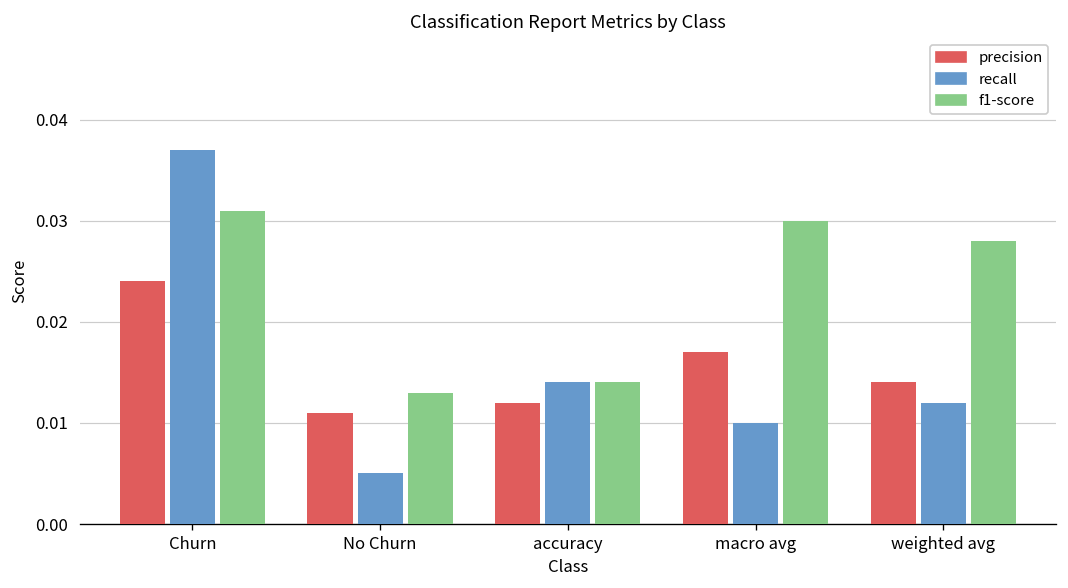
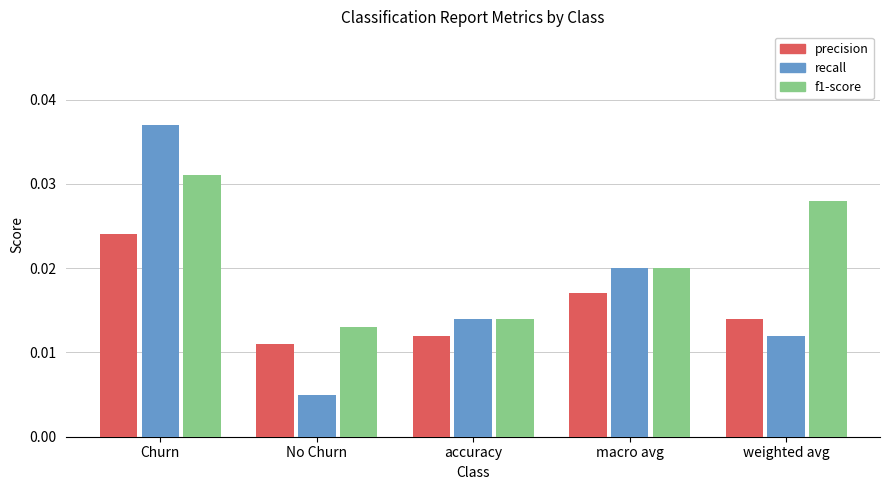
  {
    "precision": {
      "Churn": 0.024,
      "No Churn": 0.011,
      "accuracy": 0.012,
      "macro avg": 0.017,
      "weighted avg": 0.014
    },
    "recall": {
      "Churn": 0.037,
      "No Churn": 0.005,
      "accuracy": 0.014,
-     "macro avg": 0.01,
+     "macro avg": 0.02,
      "weighted avg": 0.012
    },
    "f1-score": {
      "Churn": 0.031,
      "No Churn": 0.013,
      "accuracy": 0.014,
-     "macro avg": 0.03,
+     "macro avg": 0.02,
      "weighted avg": 0.028
    }
  }
